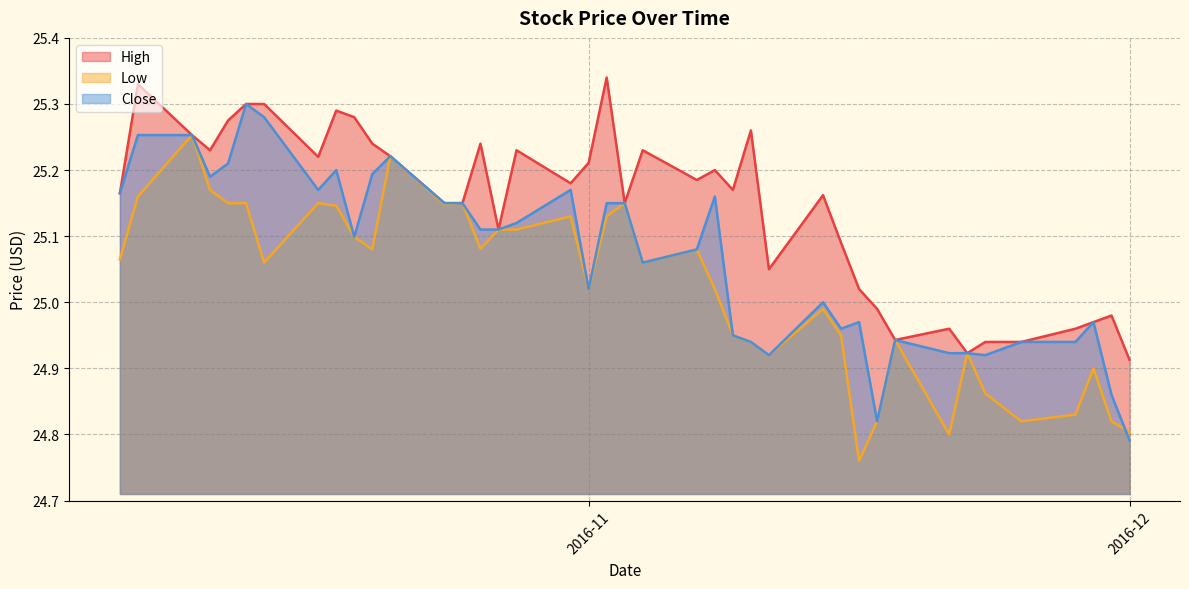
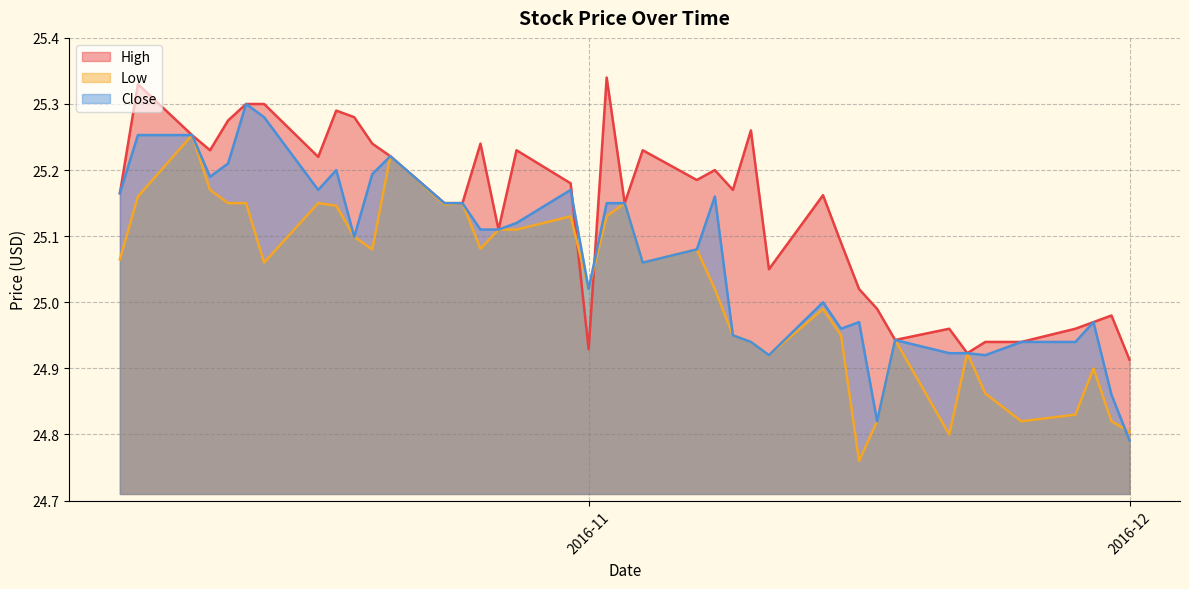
  {
    "High": {
-     "2016-11": 25.21,
+     "2016-11": 24.93,
      "2016-12": 24.91
    },
    "Low": {
      "2016-12": 24.80
    },
    "Close": {
      "2016-12": 24.79
    }
  }
